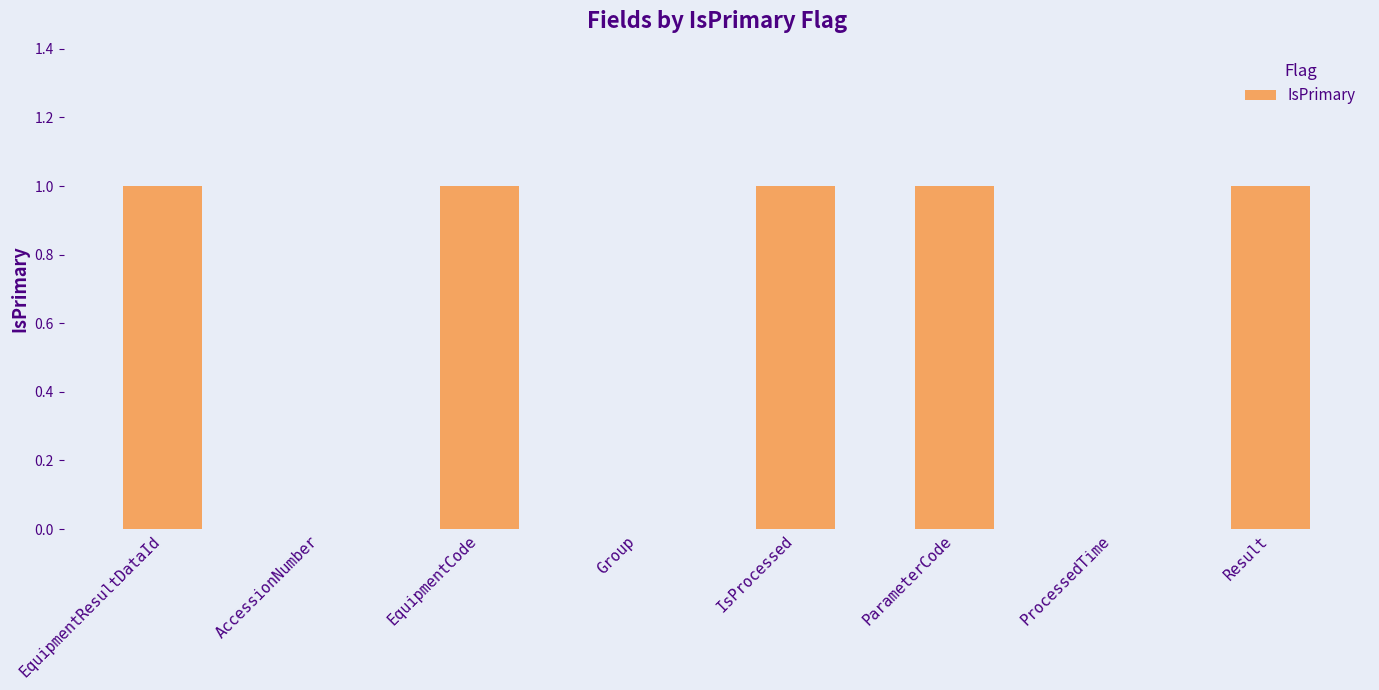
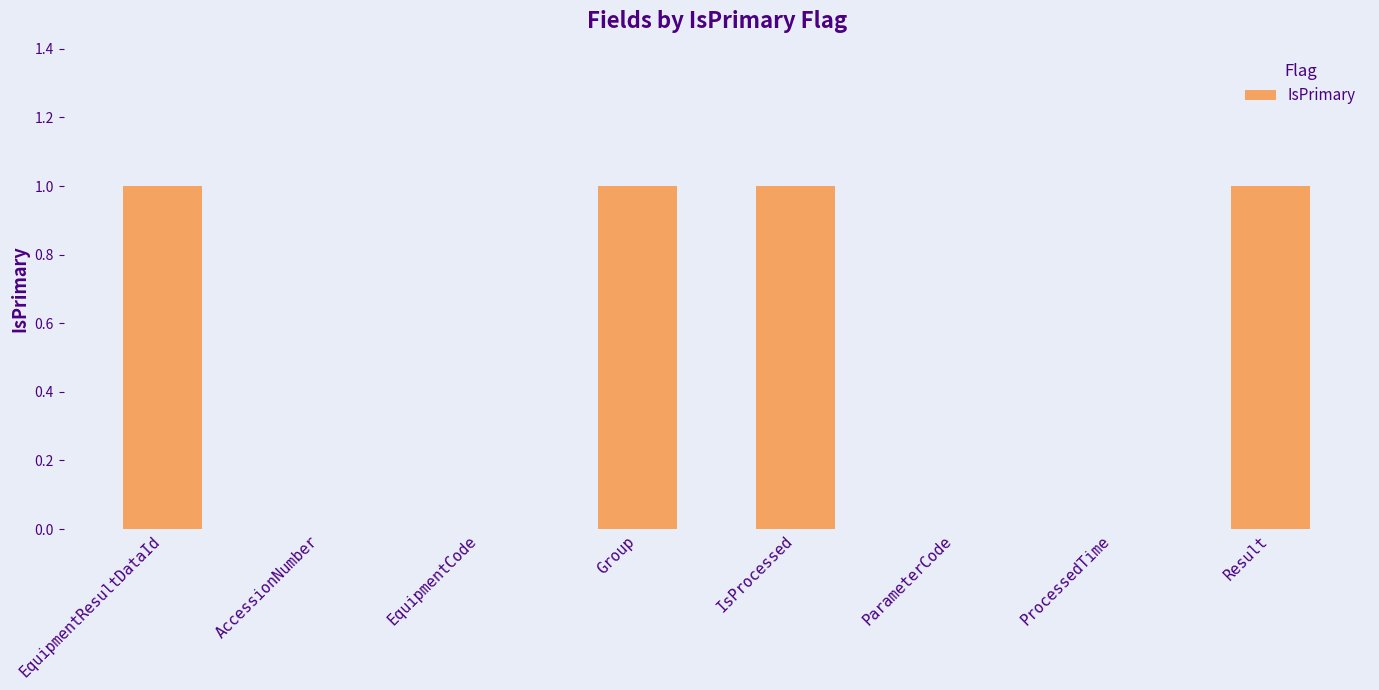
  {
    "EquipmentResultDataId": 1,
    "AccessionNumber": 0,
-   "EquipmentCode": 1,
-   "Group": 0,
+   "EquipmentCode": 0,
+   "Group": 1,
    "IsProcessed": 1,
-   "ParameterCode": 1,
+   "ParameterCode": 0,
    "ProcessedTime": 0,
    "Result": 1
  }
